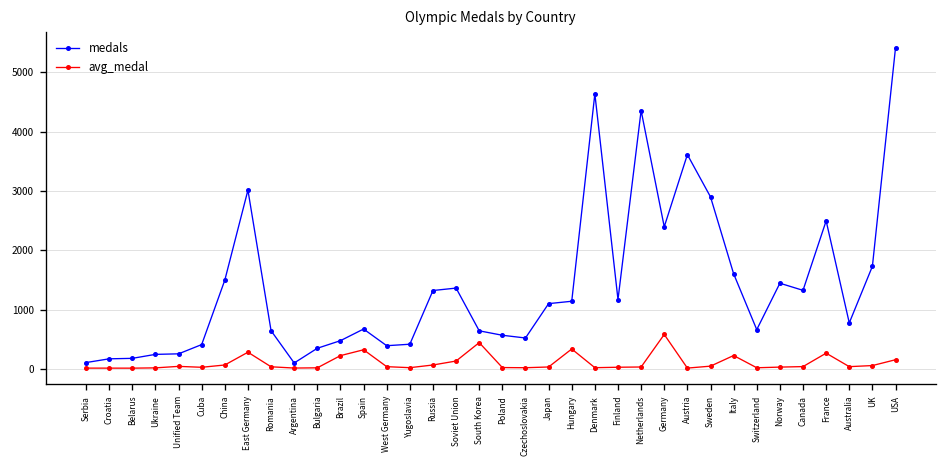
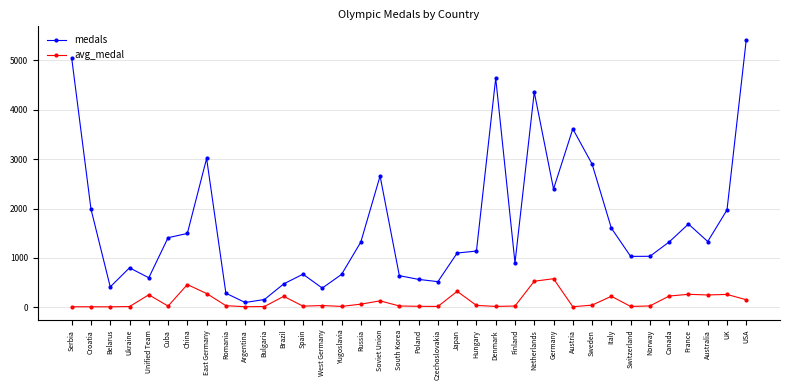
  {
    "medals": {
-     "Serbia": 100,
-     "Croatia": 200,
-     "Belarus": 200,
-     "Ukraine": 200,
-     "Unified Team": 300,
-     "Cuba": 400,
+     "Serbia": 5000,
+     "Croatia": 2000,
+     "Belarus": 400,
+     "Ukraine": 800,
+     "Unified Team": 600,
+     "Cuba": 1400,
      "China": 1500,
      "East Germany": 3000,
-     "Romania": 600,
+     "Romania": 300,
      "Argentina": 100,
-     "Bulgaria": 300,
+     "Bulgaria": 200,
      "Brazil": 500,
      "Spain": 700,
      "West Germany": 400,
-     "Yugoslavia": 400,
+     "Yugoslavia": 700,
      "Russia": 1300,
-     "Soviet Union": 1400,
+     "Soviet Union": 2700,
      "South Korea": 600,
      "Poland": 600,
      "Czechoslovakia": 500,
      "Japan": 1100,
      "Hungary": 1100,
      "Denmark": 4600,
-     "Finland": 1200,
+     "Finland": 900,
      "Netherlands": 4400,
      "Germany": 2400,
      "Austria": 3600,
      "Sweden": 2900,
      "Italy": 1600,
-     "Switzerland": 700,
-     "Norway": 1400,
+     "Switzerland": 1000,
+     "Norway": 1000,
      "Canada": 1300,
-     "France": 2500,
-     "Australia": 800,
-     "UK": 1700,
+     "France": 1700,
+     "Australia": 1300,
+     "UK": 2000,
      "USA": 5400
    },
    "avg_medal": {
      "Serbia": 0,
      "Croatia": 0,
      "Belarus": 0,
      "Ukraine": 0,
-     "Unified Team": 0,
+     "Unified Team": 300,
      "Cuba": 0,
-     "China": 100,
+     "China": 500,
      "East Germany": 300,
      "Romania": 0,
      "Argentina": 0,
      "Bulgaria": 0,
      "Brazil": 200,
-     "Spain": 300,
+     "Spain": 0,
      "West Germany": 0,
      "Yugoslavia": 0,
      "Russia": 100,
      "Soviet Union": 100,
-     "South Korea": 400,
+     "South Korea": 0,
      "Poland": 0,
      "Czechoslovakia": 0,
-     "Japan": 0,
-     "Hungary": 300,
+     "Japan": 300,
+     "Hungary": 0,
      "Denmark": 0,
      "Finland": 0,
-     "Netherlands": 0,
+     "Netherlands": 500,
      "Germany": 600,
      "Austria": 0,
      "Sweden": 0,
      "Italy": 200,
      "Switzerland": 0,
      "Norway": 0,
-     "Canada": 0,
+     "Canada": 200,
      "France": 300,
-     "Australia": 0,
-     "UK": 100,
+     "Australia": 300,
+     "UK": 300,
      "USA": 200
    }
  }
